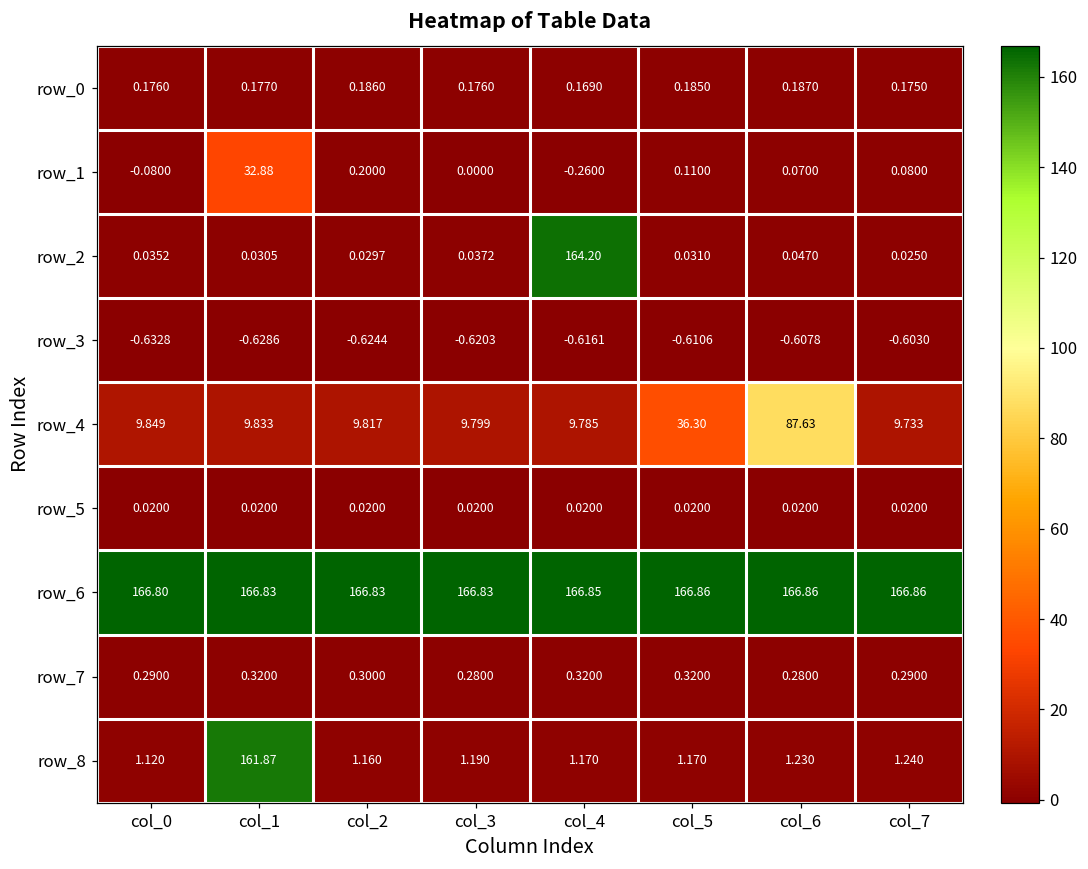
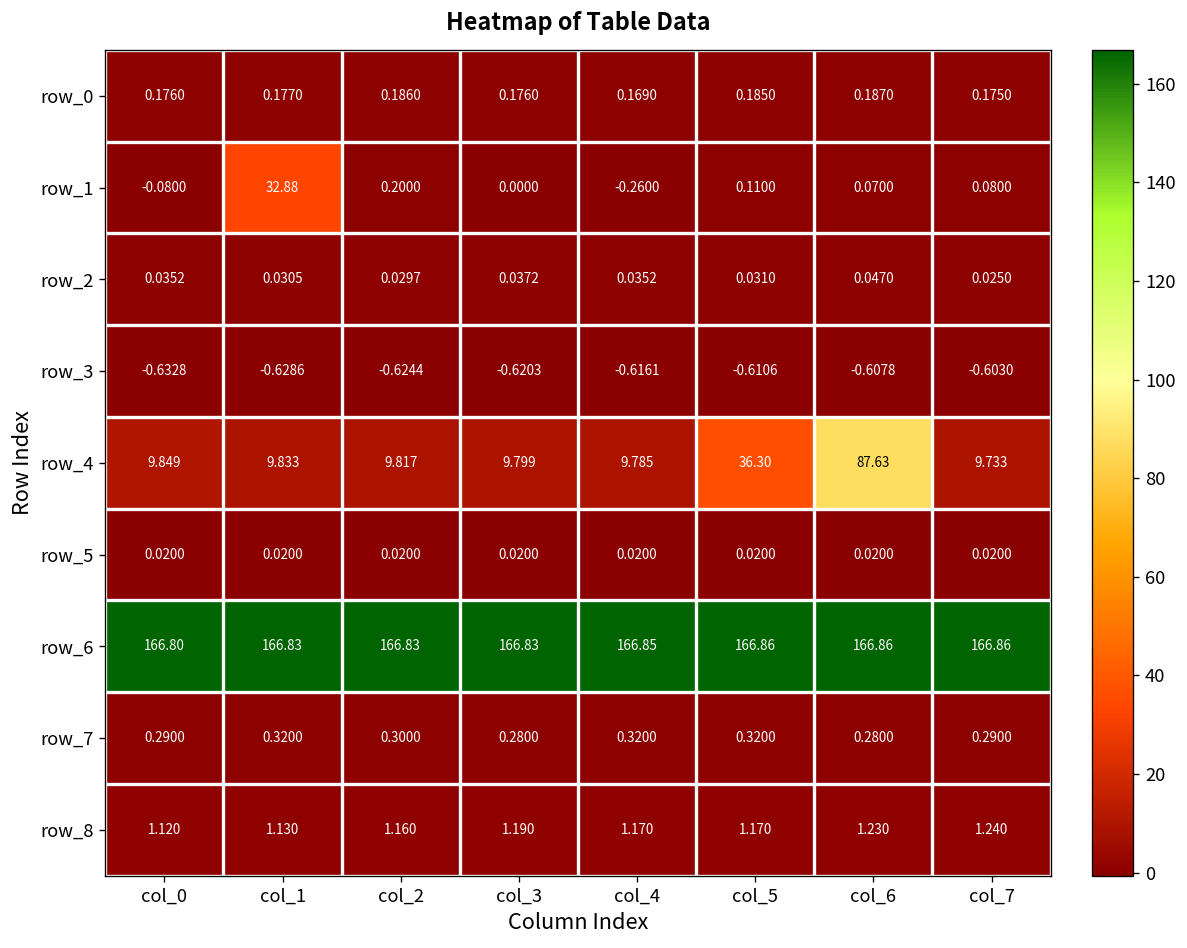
  {
    "row_0": {
      "col_0": 0.1760,
      "col_1": 0.1770,
      "col_2": 0.1860,
      "col_3": 0.1760,
      "col_4": 0.1690,
      "col_5": 0.1850,
      "col_6": 0.1870,
      "col_7": 0.1750
    },
    "row_1": {
      "col_0": -0.0800,
      "col_1": 32.88,
      "col_2": 0.2000,
      "col_3": 0.0000,
      "col_4": -0.2600,
      "col_5": 0.1100,
      "col_6": 0.0700,
      "col_7": 0.0800
    },
    "row_2": {
      "col_0": 0.0352,
      "col_1": 0.0305,
      "col_2": 0.0297,
      "col_3": 0.0372,
-     "col_4": 164.20,
+     "col_4": 0.0352,
      "col_5": 0.0310,
      "col_6": 0.0470,
      "col_7": 0.0250
    },
    "row_3": {
      "col_0": -0.6328,
      "col_1": -0.6286,
      "col_2": -0.6244,
      "col_3": -0.6203,
      "col_4": -0.6161,
      "col_5": -0.6106,
      "col_6": -0.6078,
      "col_7": -0.6030
    },
    "row_4": {
      "col_0": 9.849,
      "col_1": 9.833,
      "col_2": 9.817,
      "col_3": 9.799,
      "col_4": 9.785,
      "col_5": 36.30,
      "col_6": 87.63,
      "col_7": 9.733
    },
    "row_5": {
      "col_0": 0.0200,
      "col_1": 0.0200,
      "col_2": 0.0200,
      "col_3": 0.0200,
      "col_4": 0.0200,
      "col_5": 0.0200,
      "col_6": 0.0200,
      "col_7": 0.0200
    },
    "row_6": {
      "col_0": 166.80,
      "col_1": 166.83,
      "col_2": 166.83,
      "col_3": 166.83,
      "col_4": 166.85,
      "col_5": 166.86,
      "col_6": 166.86,
      "col_7": 166.86
    },
    "row_7": {
      "col_0": 0.2900,
      "col_1": 0.3200,
      "col_2": 0.3000,
      "col_3": 0.2800,
      "col_4": 0.3200,
      "col_5": 0.3200,
      "col_6": 0.2800,
      "col_7": 0.2900
    },
    "row_8": {
      "col_0": 1.120,
-     "col_1": 161.87,
+     "col_1": 1.130,
      "col_2": 1.160,
      "col_3": 1.190,
      "col_4": 1.170,
      "col_5": 1.170,
      "col_6": 1.230,
      "col_7": 1.240
    }
  }
